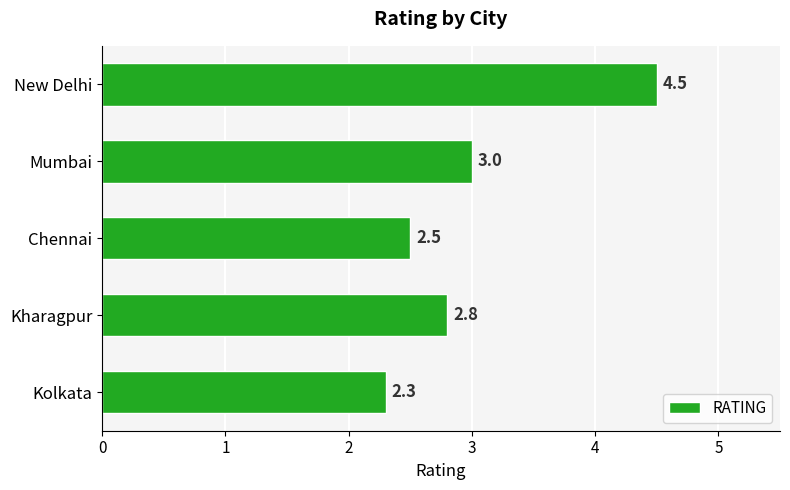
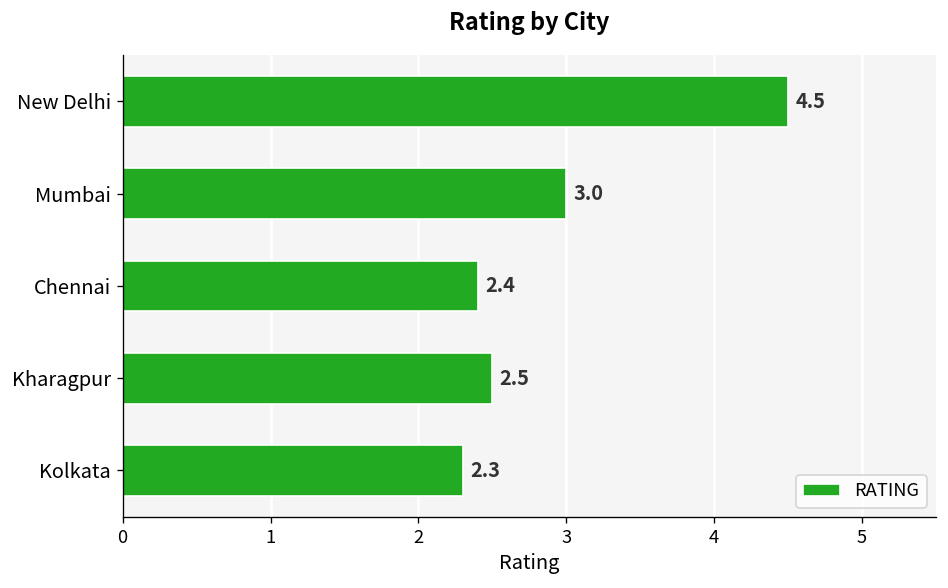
  {
    "New Delhi": 4.5,
    "Mumbai": 3.0,
-   "Chennai": 2.5,
-   "Kharagpur": 2.8,
+   "Chennai": 2.4,
+   "Kharagpur": 2.5,
    "Kolkata": 2.3
  }
